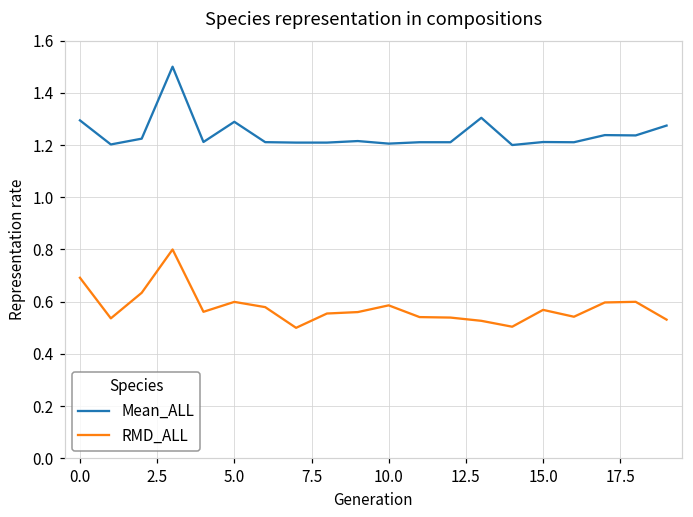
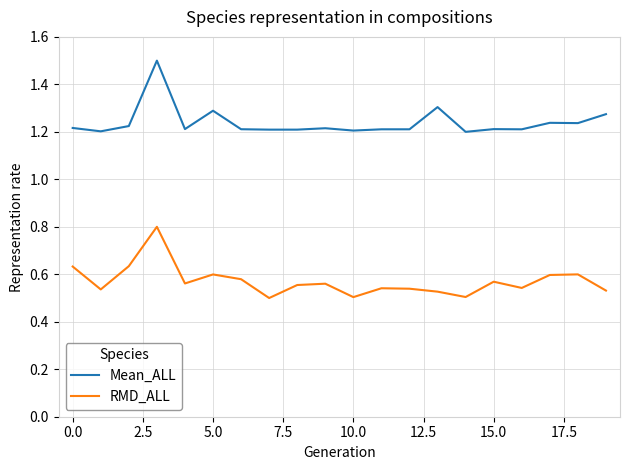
  {
    "Mean_ALL": {
-     "0.0": 1.29,
+     "0.0": 1.22,
      "5.0": 1.29,
      "10.0": 1.21,
      "15.0": 1.21
    },
    "RMD_ALL": {
-     "0.0": 0.69,
+     "0.0": 0.63,
      "5.0": 0.60,
-     "10.0": 0.59,
+     "10.0": 0.50,
      "15.0": 0.57
    }
  }
